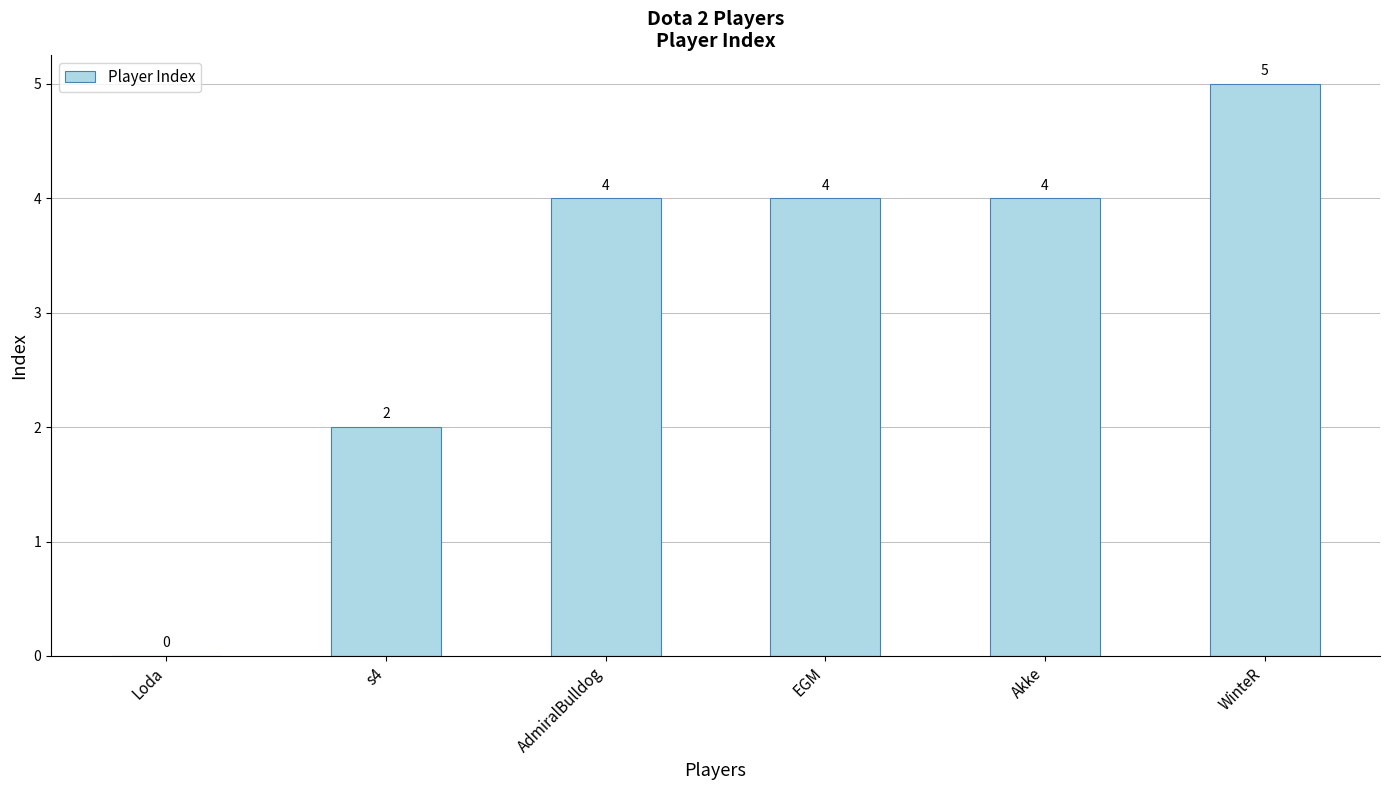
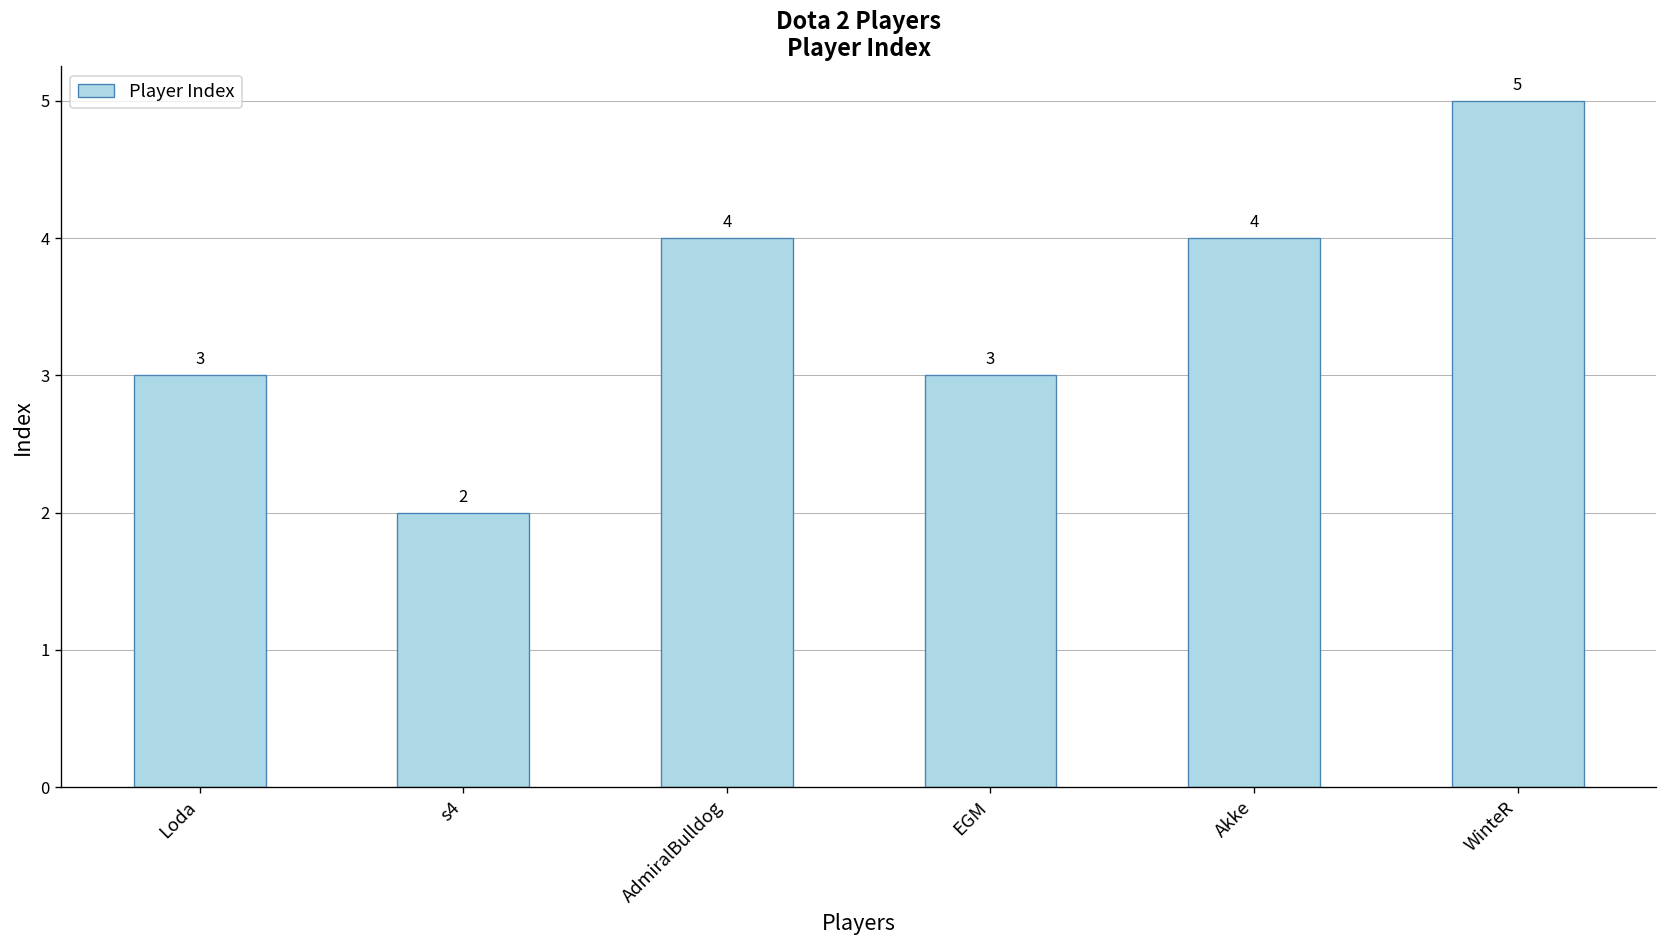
  {
-   "Loda": 0,
+   "Loda": 3,
    "s4": 2,
    "AdmiralBulldog": 4,
-   "EGM": 4,
+   "EGM": 3,
    "Akke": 4,
    "WinteR": 5
  }
